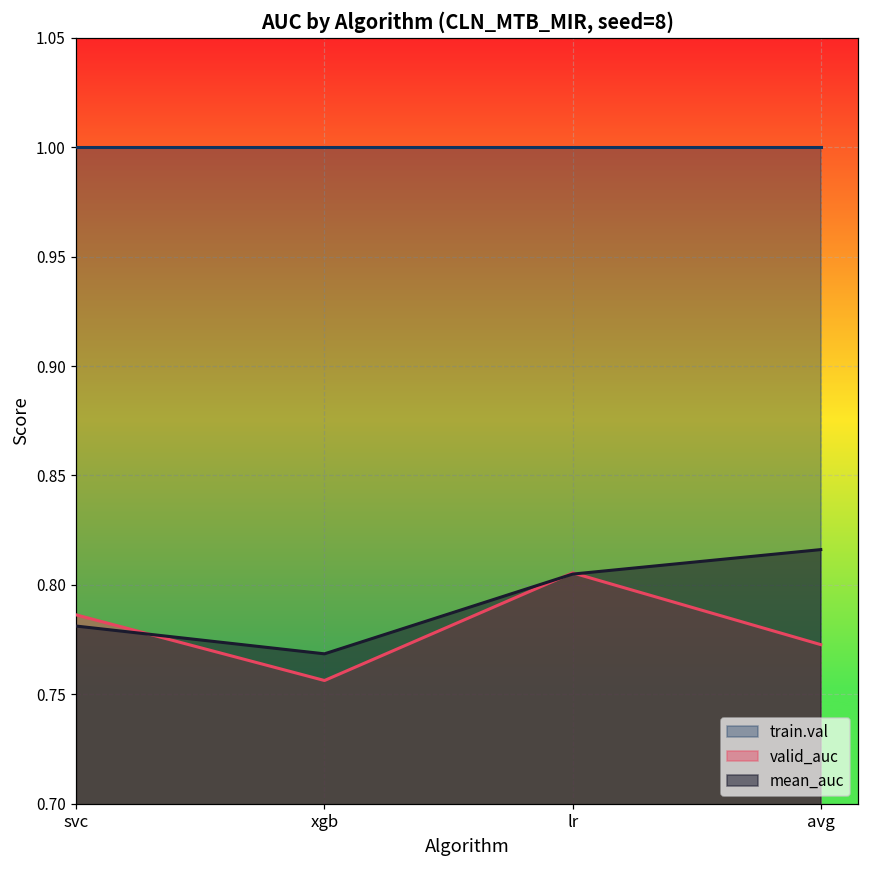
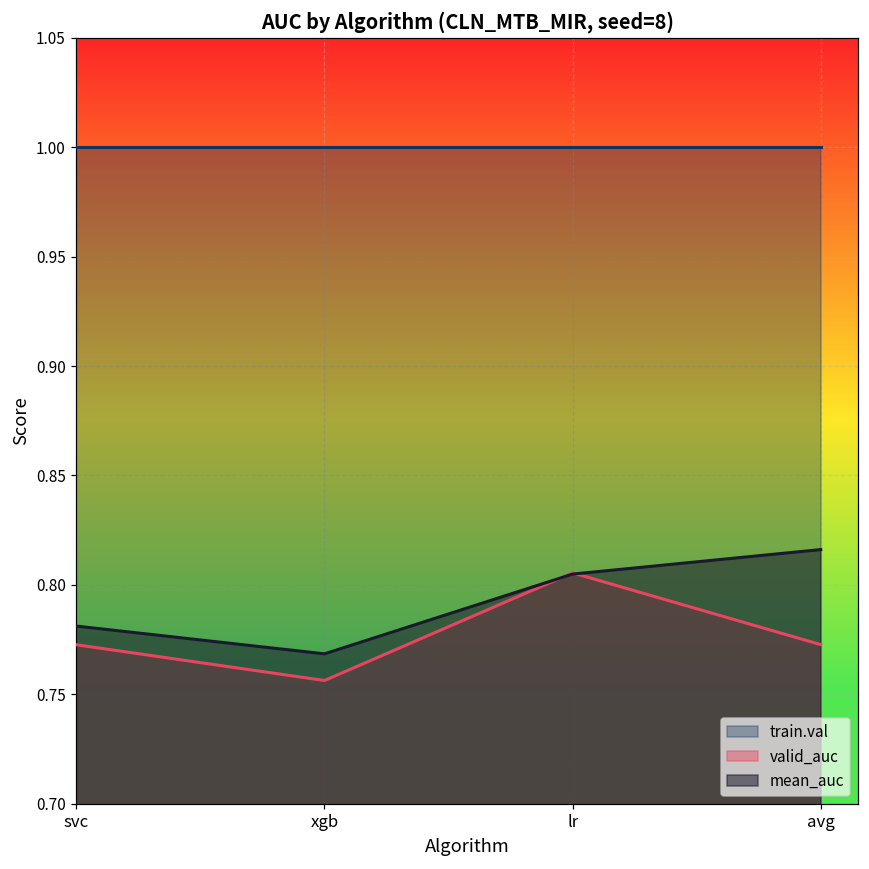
  {
    "valid_auc": {
-     "svc": 0.786,
+     "svc": 0.773,
      "xgb": 0.756,
      "avg": 0.773
    }
  }
